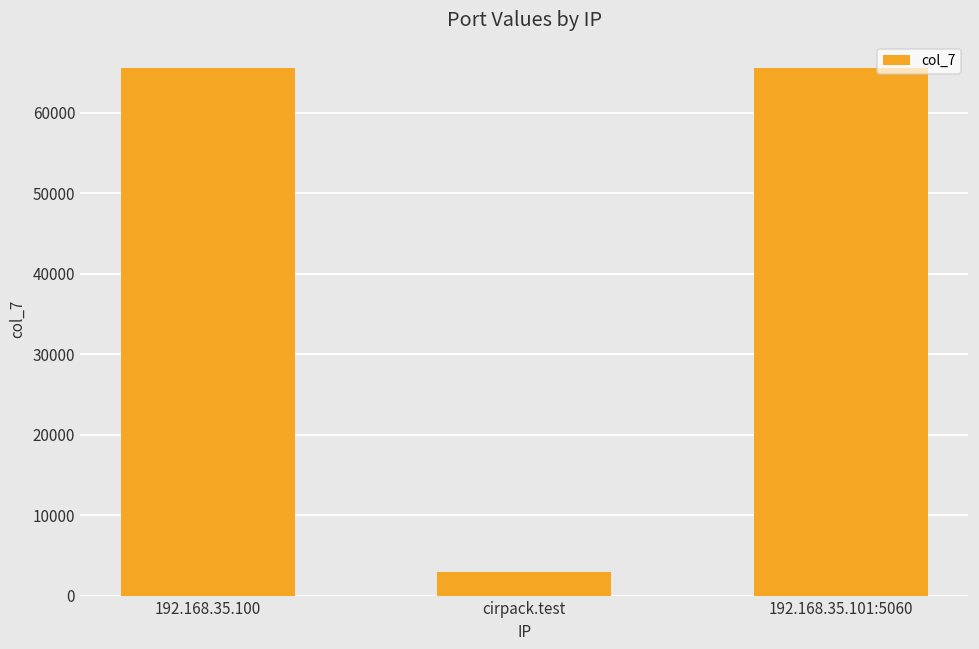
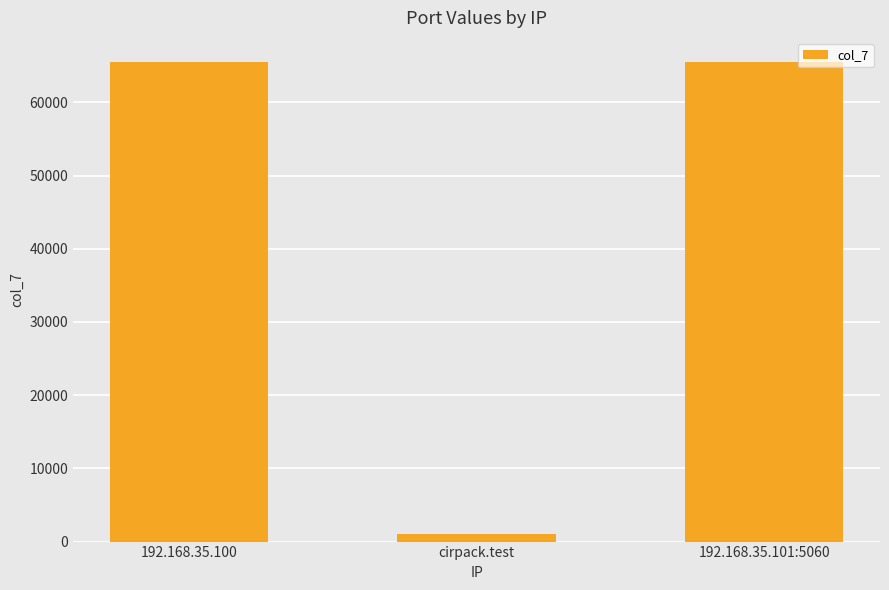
  {
    "192.168.35.100": 66000,
-   "cirpack.test": 3000,
+   "cirpack.test": 1000,
    "192.168.35.101:5060": 66000
  }
